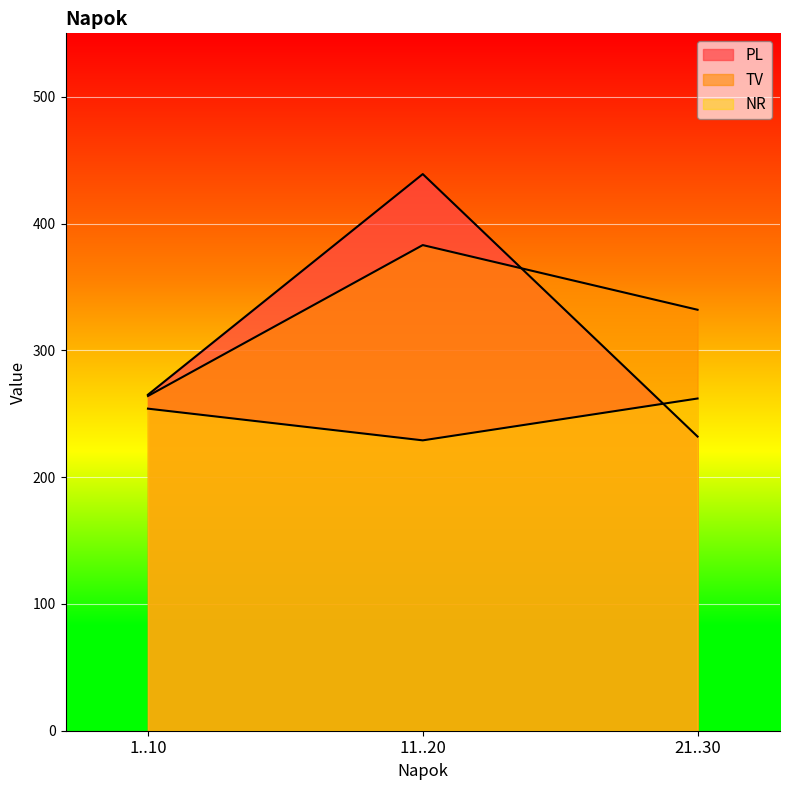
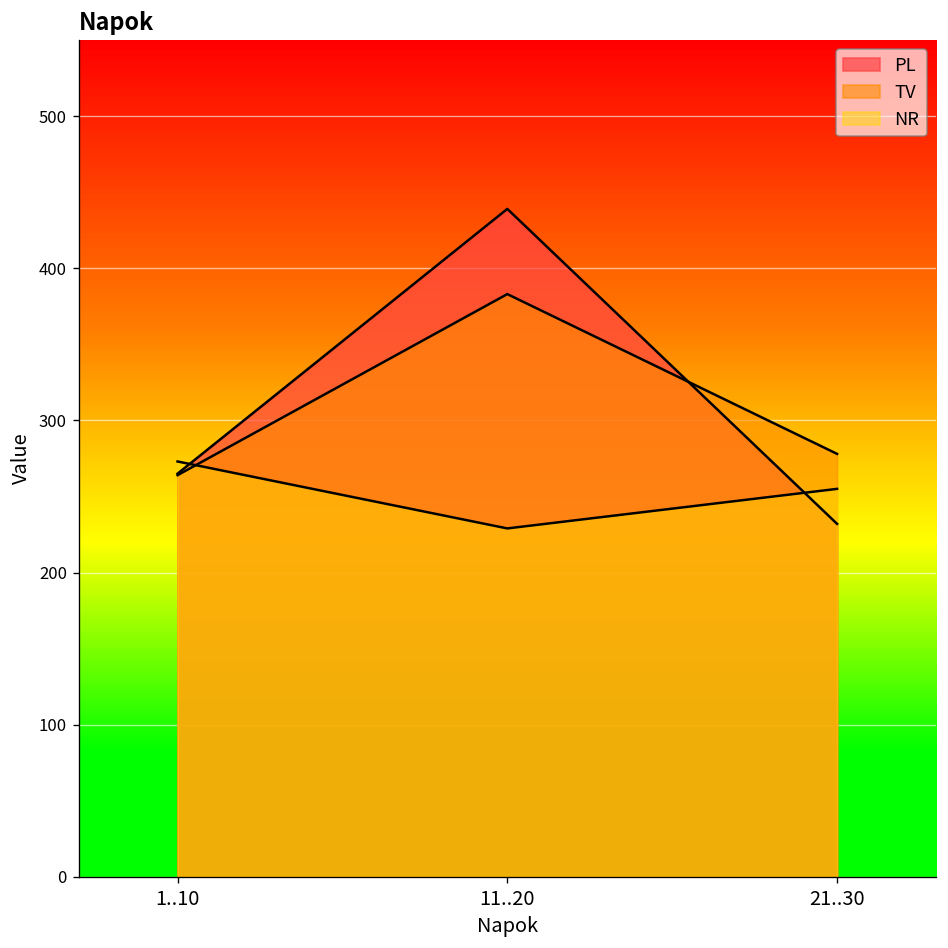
  {
    "PL": {
      "11..20": 439,
      "21..30": 232
    },
    "TV": {
      "11..20": 383,
-     "21..30": 332
+     "21..30": 278
    },
    "NR": {
-     "1..10": 254,
+     "1..10": 273,
      "11..20": 229,
-     "21..30": 262
+     "21..30": 255
    }
  }
